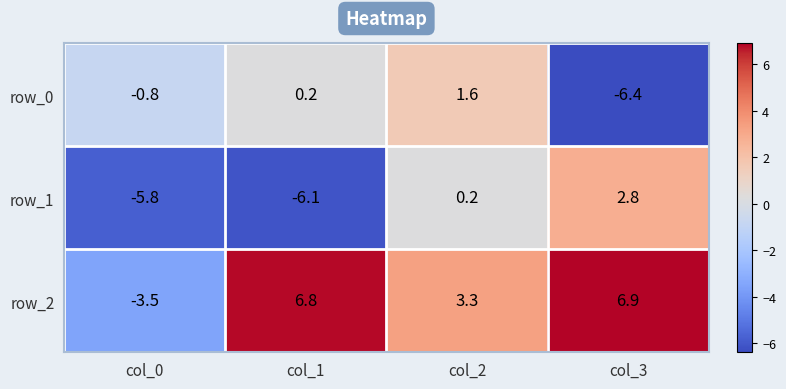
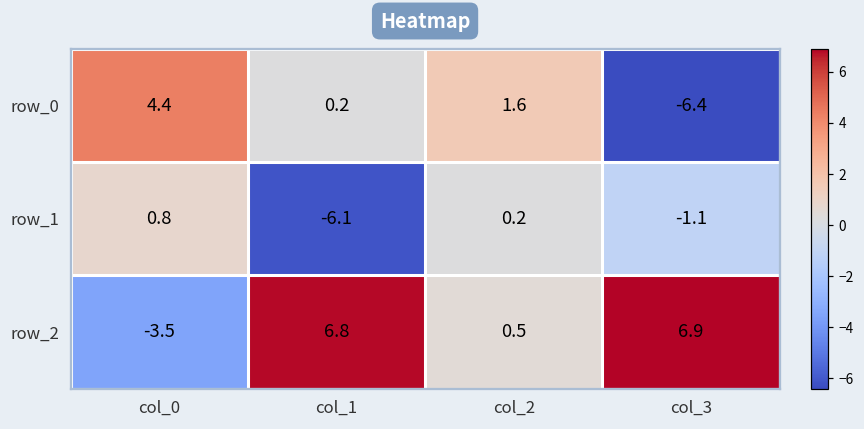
  {
    "row_0": {
-     "col_0": -0.8,
+     "col_0": 4.4,
      "col_1": 0.2,
      "col_2": 1.6,
      "col_3": -6.4
    },
    "row_1": {
-     "col_0": -5.8,
+     "col_0": 0.8,
      "col_1": -6.1,
      "col_2": 0.2,
-     "col_3": 2.8
+     "col_3": -1.1
    },
    "row_2": {
      "col_0": -3.5,
      "col_1": 6.8,
-     "col_2": 3.3,
+     "col_2": 0.5,
      "col_3": 6.9
    }
  }
